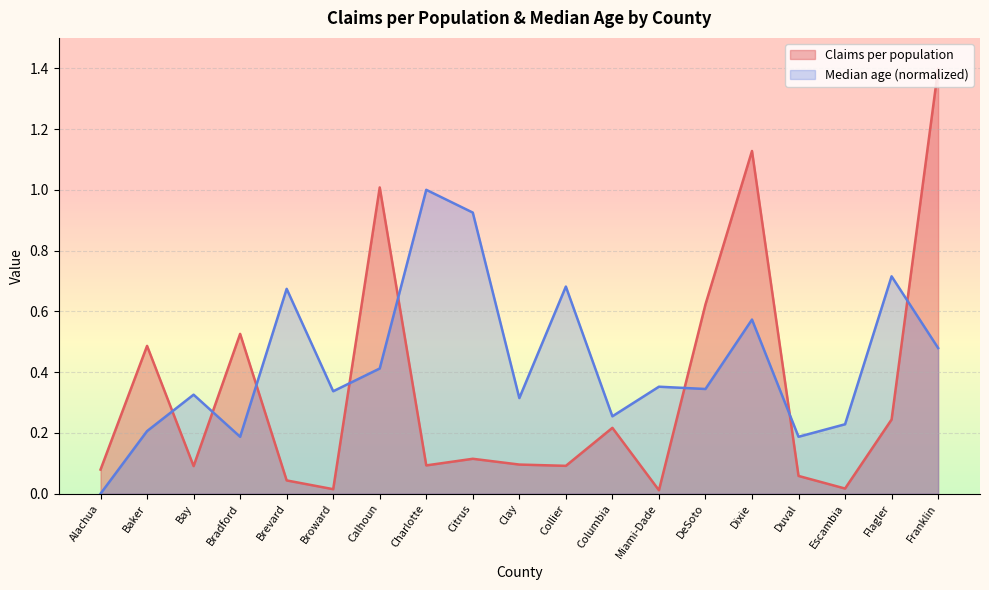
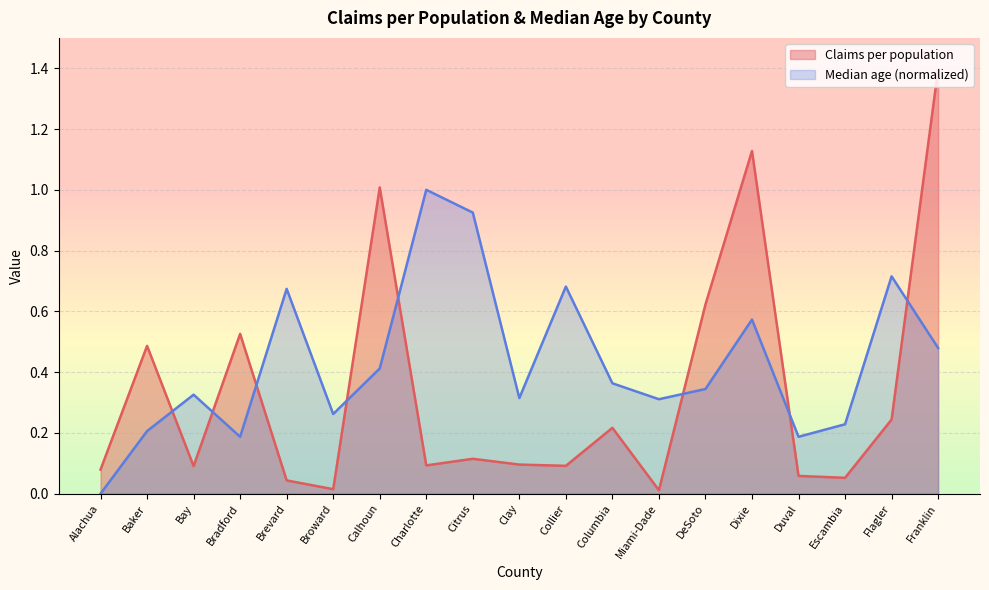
  {
    "Claims per population": {
      "Alachua": 0.08,
      "Baker": 0.49,
      "Bay": 0.09,
      "Bradford": 0.53,
      "Brevard": 0.04,
      "Broward": 0.01,
      "Calhoun": 1.01,
      "Charlotte": 0.09,
      "Citrus": 0.11,
      "Clay": 0.10,
      "Collier": 0.09,
      "Columbia": 0.22,
      "Miami-Dade": 0.01,
      "DeSoto": 0.62,
      "Dixie": 1.13,
      "Duval": 0.06,
-     "Escambia": 0.02,
+     "Escambia": 0.05,
      "Flagler": 0.24
    },
    "Median age (normalized)": {
      "Alachua": 0.00,
      "Baker": 0.21,
      "Bay": 0.33,
      "Bradford": 0.19,
      "Brevard": 0.67,
-     "Broward": 0.34,
+     "Broward": 0.26,
      "Calhoun": 0.41,
      "Charlotte": 1.00,
      "Citrus": 0.93,
      "Clay": 0.31,
      "Collier": 0.68,
-     "Columbia": 0.25,
-     "Miami-Dade": 0.35,
+     "Columbia": 0.36,
+     "Miami-Dade": 0.31,
      "DeSoto": 0.34,
      "Dixie": 0.57,
      "Duval": 0.19,
      "Escambia": 0.23,
      "Flagler": 0.72,
      "Franklin": 0.48
    }
  }
